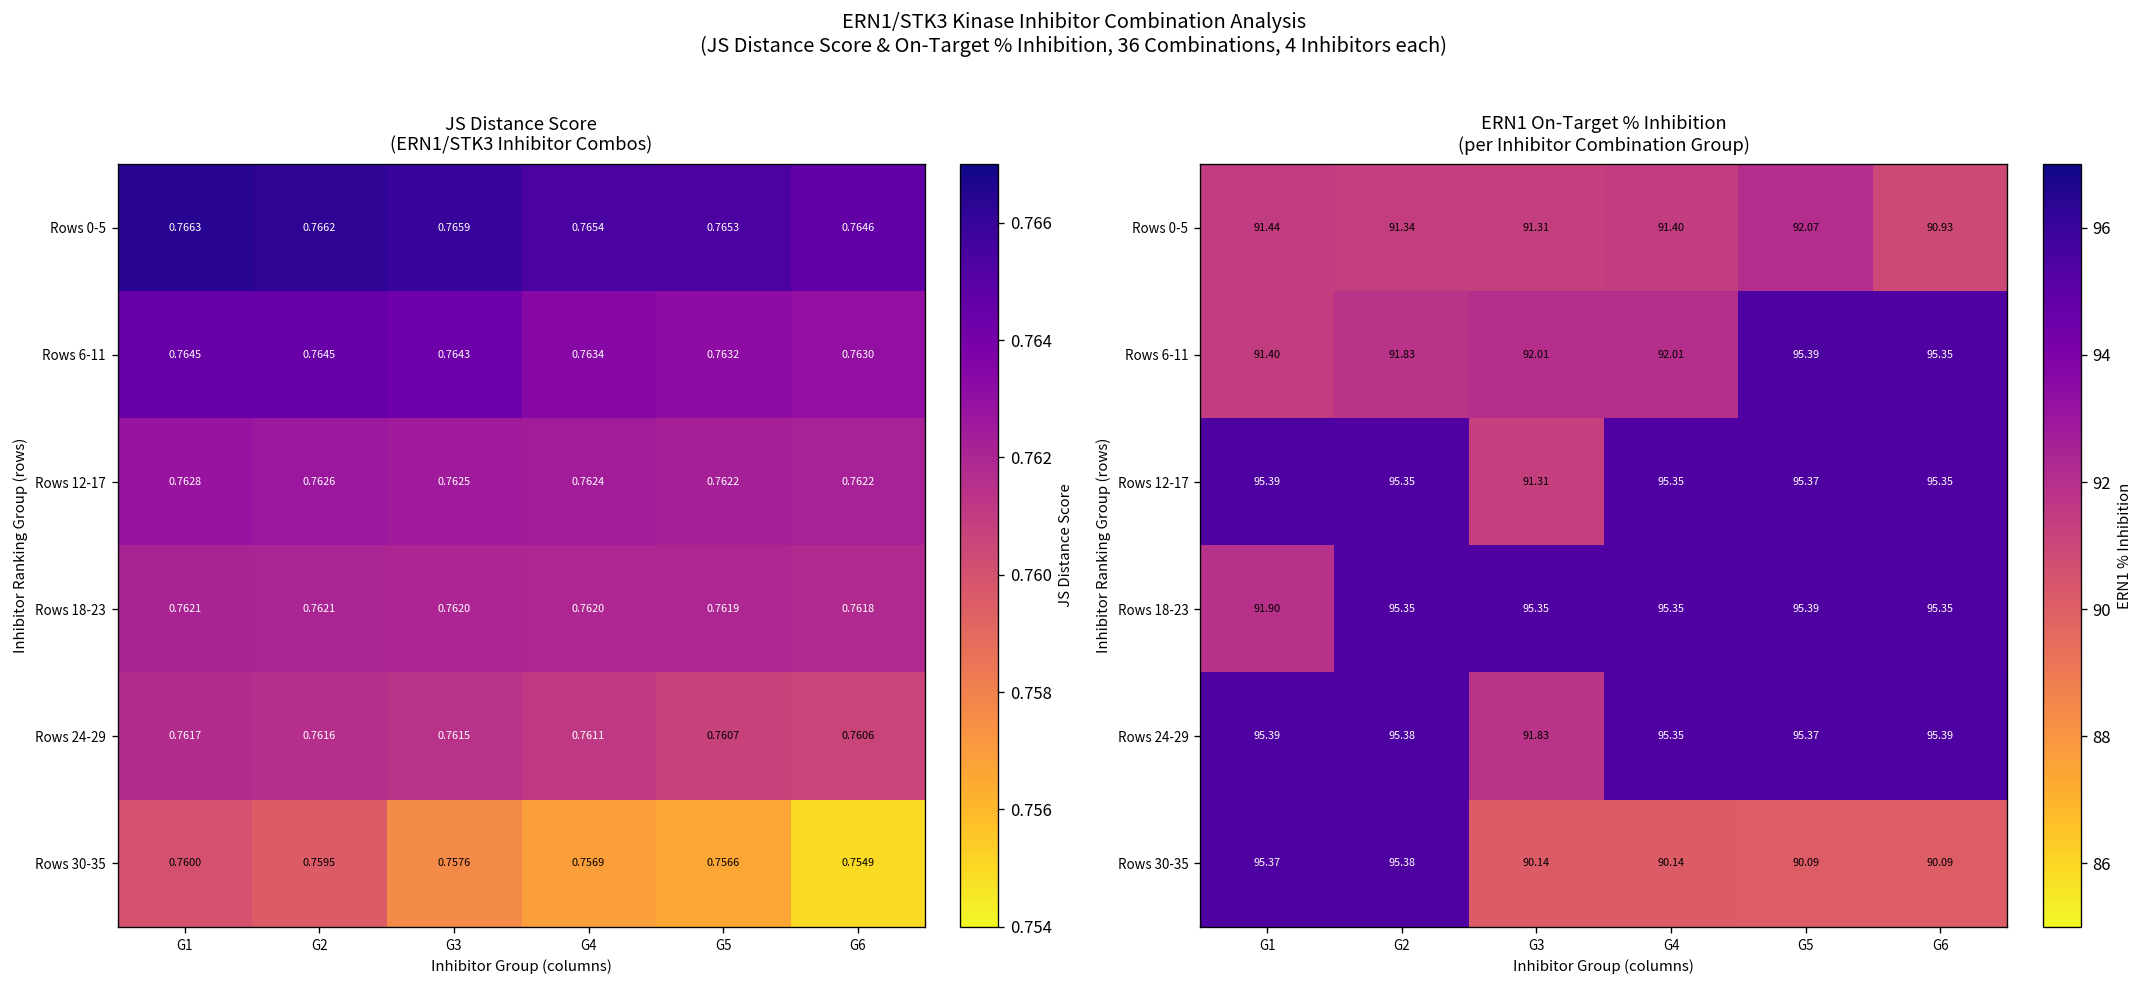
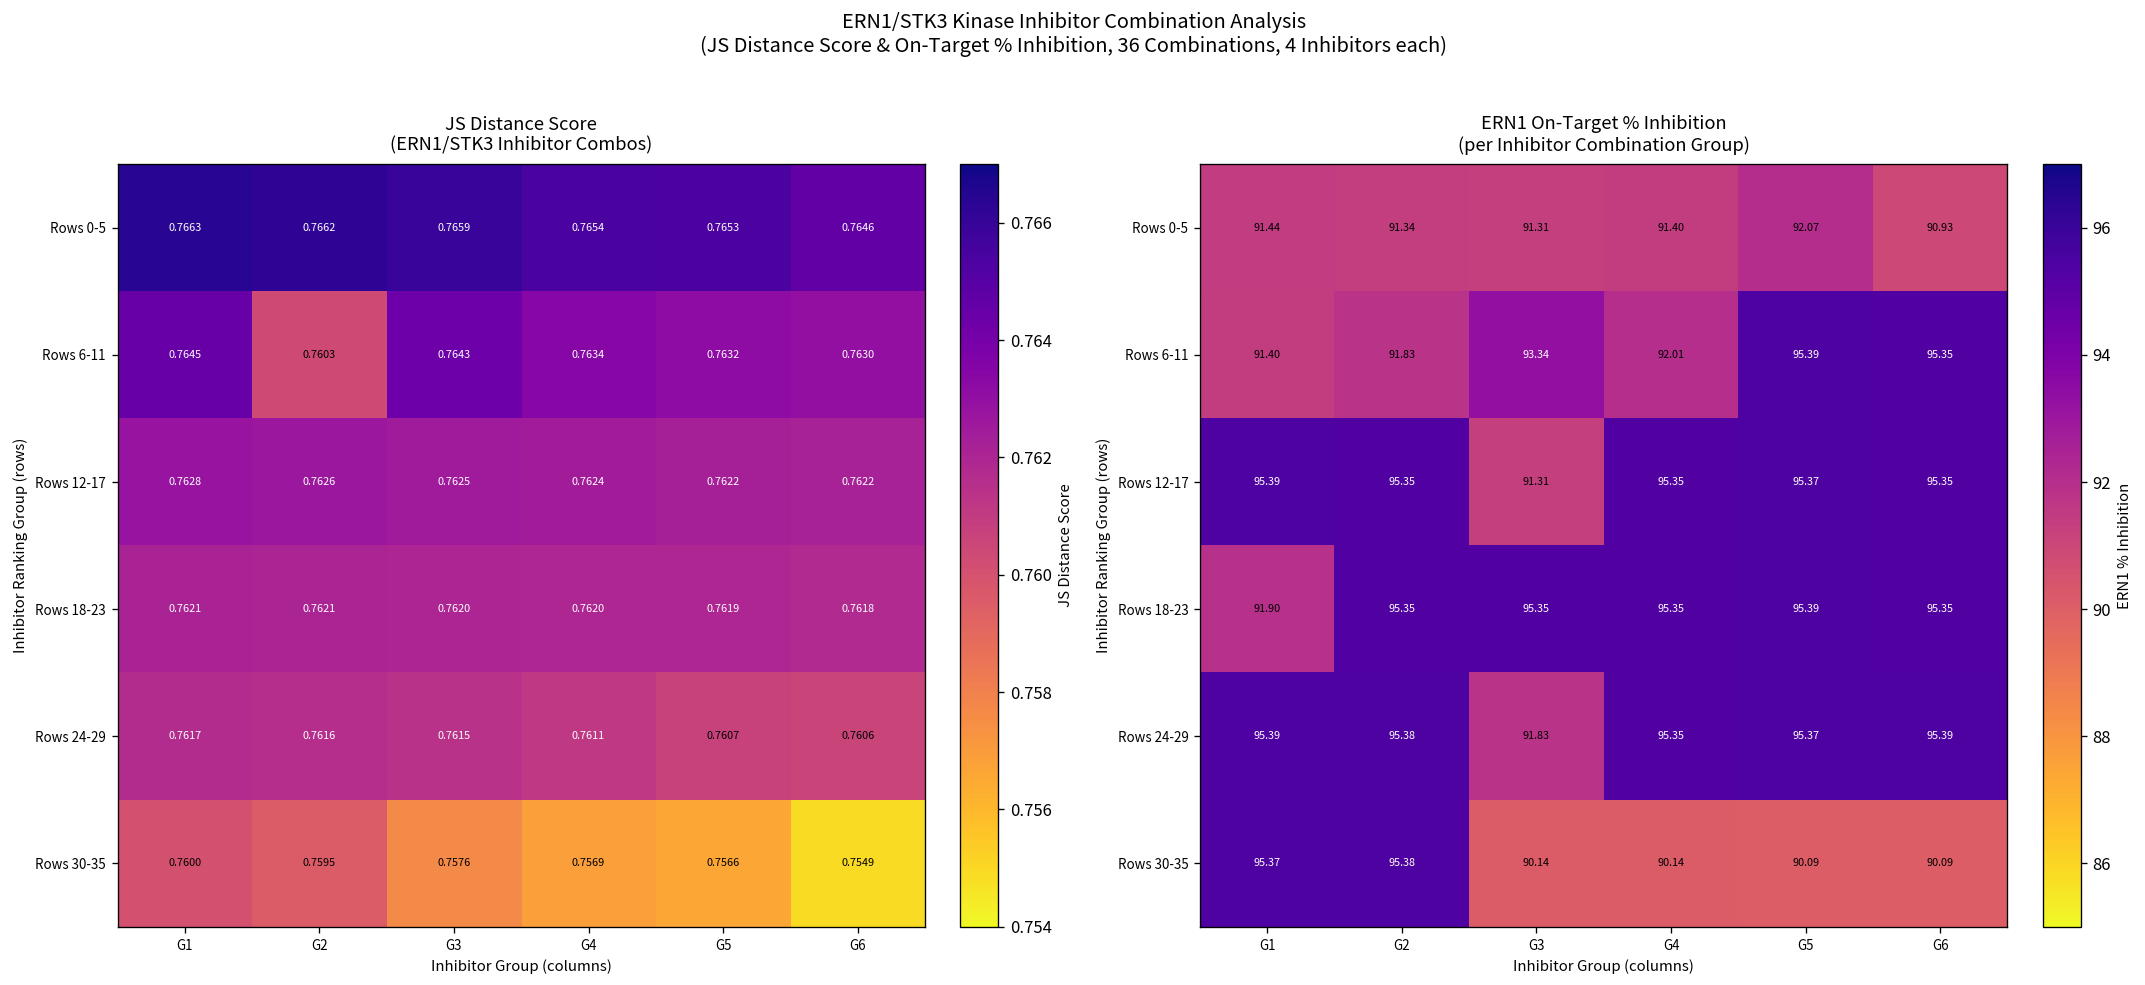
  {
    "JS Distance Score (ERN1/STK3 Inhibitor Combos)": {
      "Rows 0-5": {
        "G1": 0.7663,
        "G2": 0.7662,
        "G3": 0.7659,
        "G4": 0.7654,
        "G5": 0.7653,
        "G6": 0.7646
      },
      "Rows 6-11": {
        "G1": 0.7645,
-       "G2": 0.7645,
+       "G2": 0.7603,
        "G3": 0.7643,
        "G4": 0.7634,
        "G5": 0.7632,
        "G6": 0.7630
      },
      "Rows 12-17": {
        "G1": 0.7628,
        "G2": 0.7626,
        "G3": 0.7625,
        "G4": 0.7624,
        "G5": 0.7622,
        "G6": 0.7622
      },
      "Rows 18-23": {
        "G1": 0.7621,
        "G2": 0.7621,
        "G3": 0.7620,
        "G4": 0.7620,
        "G5": 0.7619,
        "G6": 0.7618
      },
      "Rows 24-29": {
        "G1": 0.7617,
        "G2": 0.7616,
        "G3": 0.7615,
        "G4": 0.7611,
        "G5": 0.7607,
        "G6": 0.7606
      },
      "Rows 30-35": {
        "G1": 0.7600,
        "G2": 0.7595,
        "G3": 0.7576,
        "G4": 0.7569,
        "G5": 0.7566,
        "G6": 0.7549
      }
    },
    "ERN1 On-Target % Inhibition (per Inhibitor Combination Group)": {
      "Rows 0-5": {
        "G1": 91.44,
        "G2": 91.34,
        "G3": 91.31,
        "G4": 91.40,
        "G5": 92.07,
        "G6": 90.93
      },
      "Rows 6-11": {
        "G1": 91.40,
        "G2": 91.83,
-       "G3": 92.01,
+       "G3": 93.34,
        "G4": 92.01,
        "G5": 95.39,
        "G6": 95.35
      },
      "Rows 12-17": {
        "G1": 95.39,
        "G2": 95.35,
        "G3": 91.31,
        "G4": 95.35,
        "G5": 95.37,
        "G6": 95.35
      },
      "Rows 18-23": {
        "G1": 91.90,
        "G2": 95.35,
        "G3": 95.35,
        "G4": 95.35,
        "G5": 95.39,
        "G6": 95.35
      },
      "Rows 24-29": {
        "G1": 95.39,
        "G2": 95.38,
        "G3": 91.83,
        "G4": 95.35,
        "G5": 95.37,
        "G6": 95.39
      },
      "Rows 30-35": {
        "G1": 95.37,
        "G2": 95.38,
        "G3": 90.14,
        "G4": 90.14,
        "G5": 90.09,
        "G6": 90.09
      }
    }
  }
